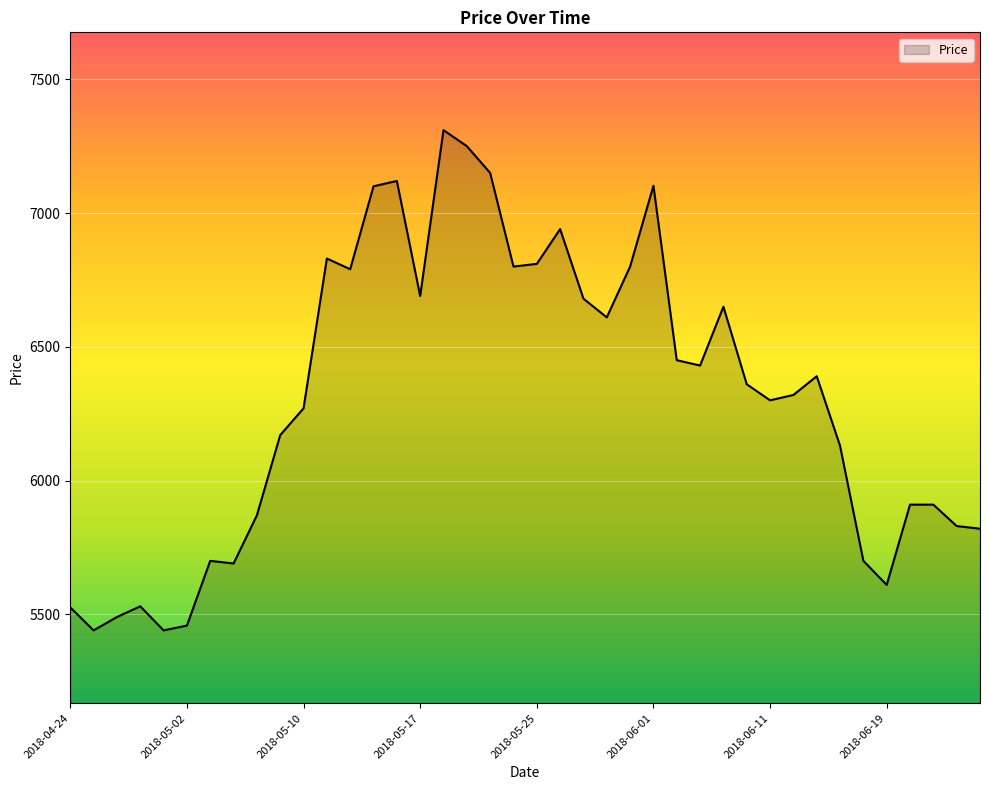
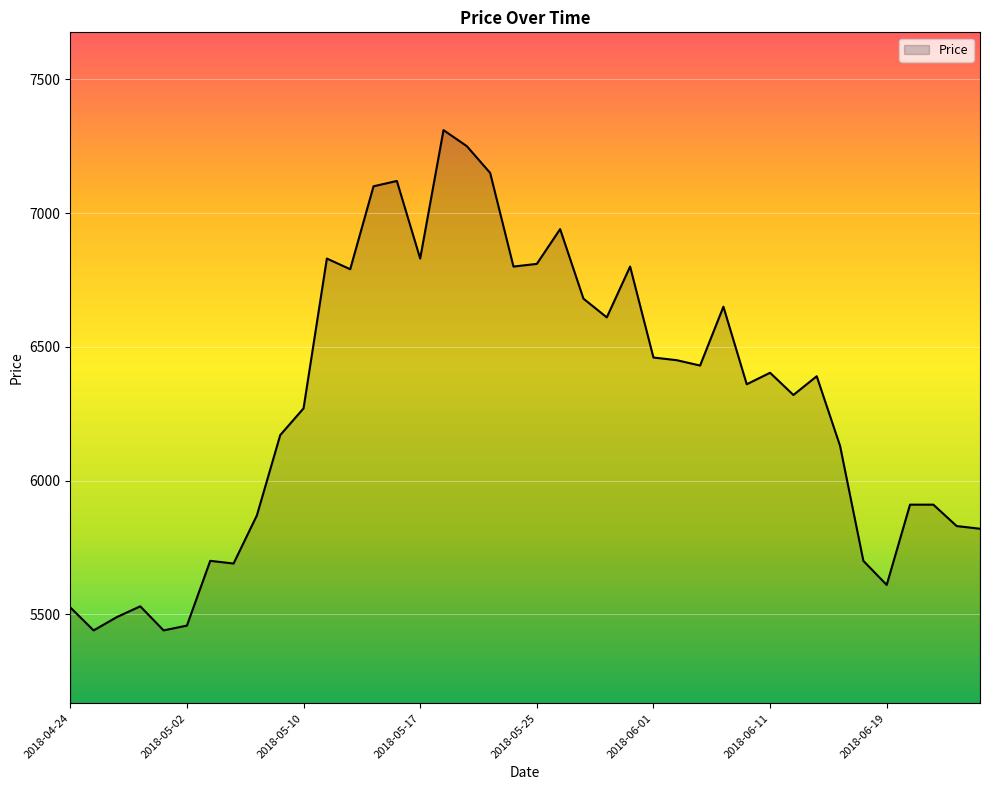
  {
    "2018-04-24": 5530,
    "2018-05-02": 5460,
    "2018-05-10": 6270,
-   "2018-05-17": 6690,
+   "2018-05-17": 6830,
    "2018-05-25": 6810,
-   "2018-06-01": 7100,
-   "2018-06-11": 6300,
+   "2018-06-01": 6460,
+   "2018-06-11": 6400,
    "2018-06-19": 5610
  }
